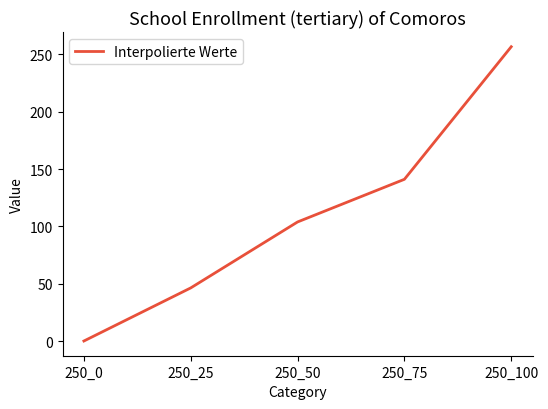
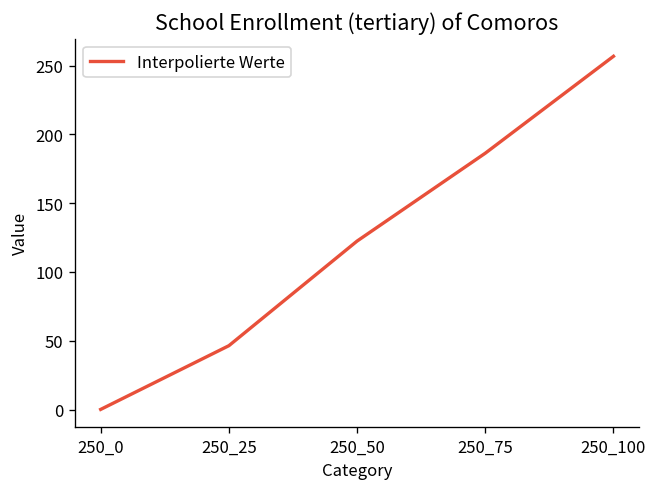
  {
    "250_0": 0,
    "250_25": 46,
-   "250_50": 104,
-   "250_75": 141,
+   "250_50": 122,
+   "250_75": 186,
    "250_100": 257
  }
